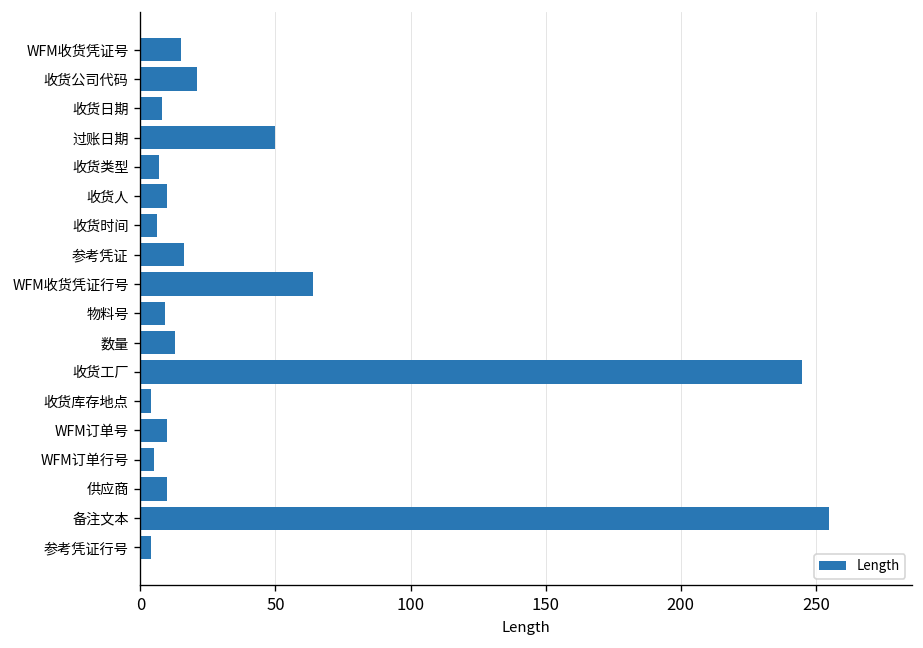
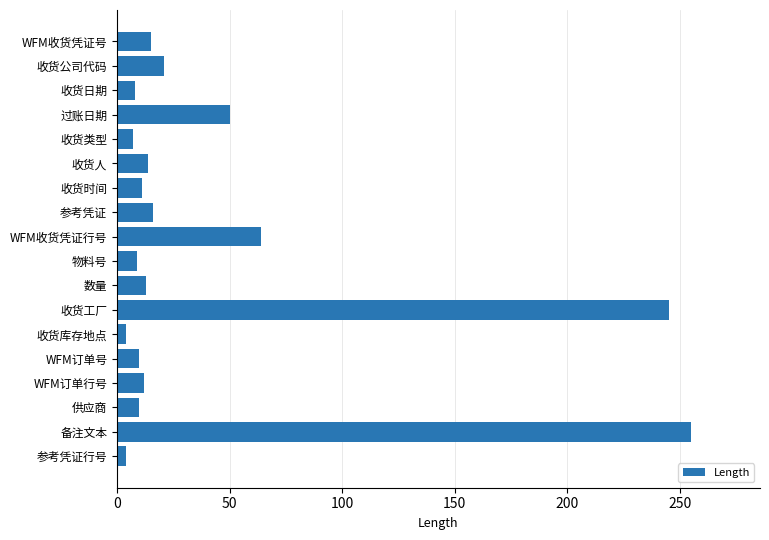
  {
    "WFM收货凭证号": 15,
    "收货公司代码": 21,
    "收货日期": 8,
    "过账日期": 50,
    "收货类型": 7,
-   "收货人": 10,
-   "收货时间": 6,
+   "收货人": 14,
+   "收货时间": 11,
    "参考凭证": 16,
    "WFM收货凭证行号": 64,
    "物料号": 9,
    "数量": 13,
    "收货工厂": 245,
    "收货库存地点": 4,
    "WFM订单号": 10,
-   "WFM订单行号": 5,
+   "WFM订单行号": 12,
    "供应商": 10,
    "备注文本": 255,
    "参考凭证行号": 4
  }
